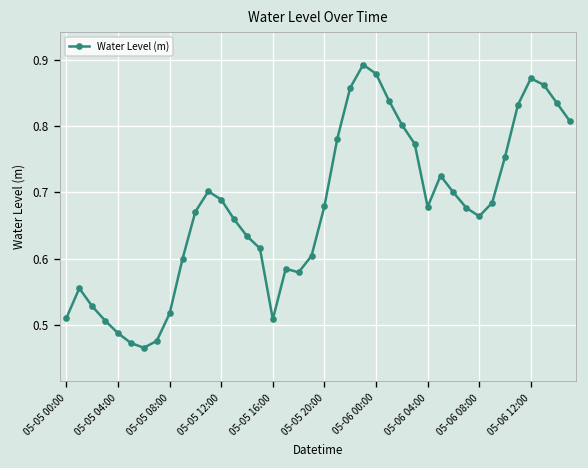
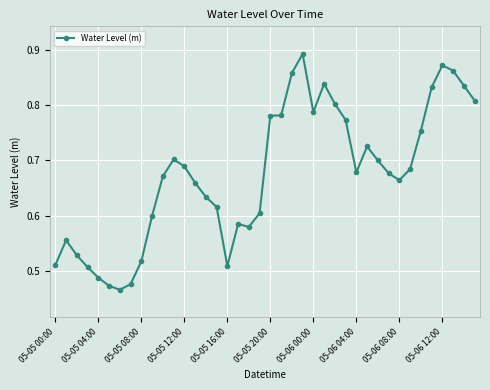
  {
    "05-05 00:00": 0.51,
    "05-05 04:00": 0.49,
    "05-05 08:00": 0.52,
    "05-05 12:00": 0.69,
    "05-05 16:00": 0.51,
-   "05-05 20:00": 0.68,
-   "05-06 00:00": 0.88,
+   "05-05 20:00": 0.78,
+   "05-06 00:00": 0.79,
    "05-06 04:00": 0.68,
    "05-06 08:00": 0.66,
    "05-06 12:00": 0.87
  }
